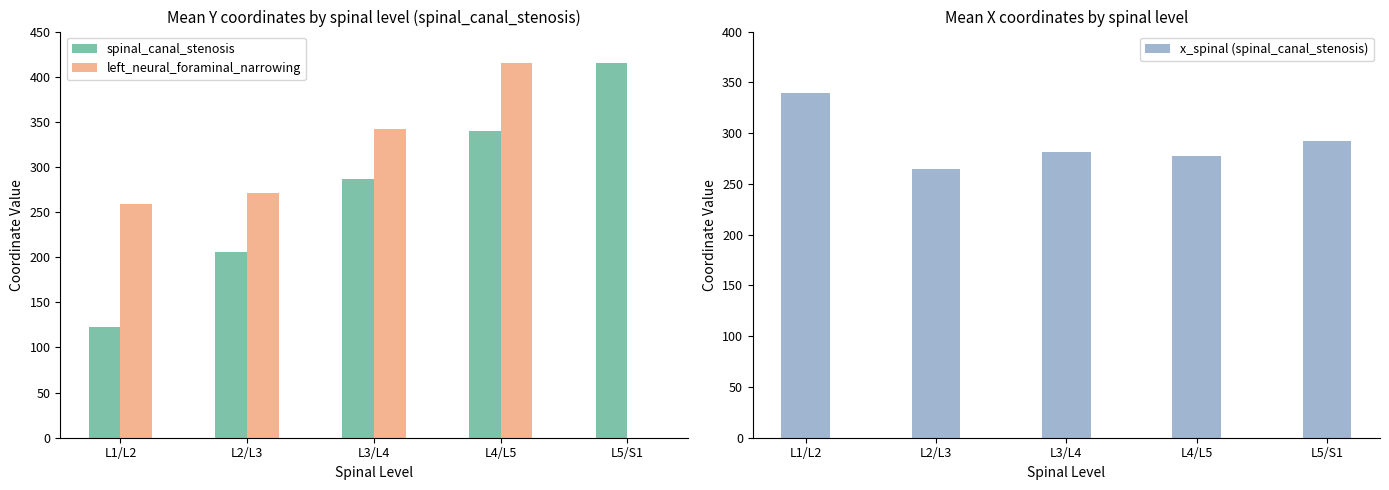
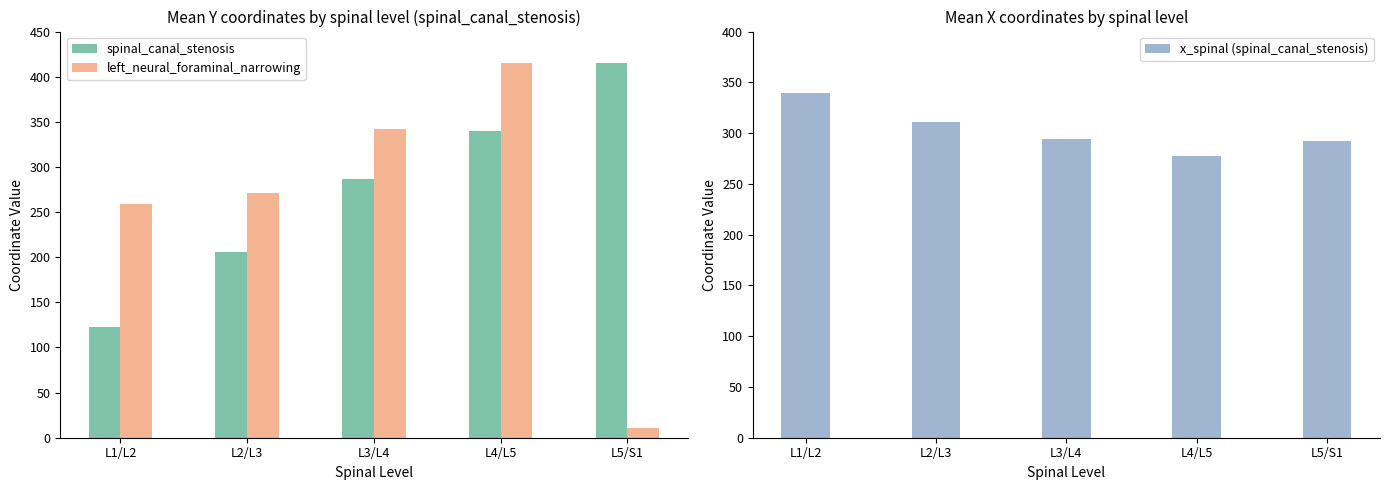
  {
    "Mean Y coordinates by spinal level (spinal_canal_stenosis)": {
      "spinal_canal_stenosis": {
        "L1/L2": 120,
        "L2/L3": 210,
        "L3/L4": 290,
        "L4/L5": 340,
        "L5/S1": 420
      },
      "left_neural_foraminal_narrowing": {
        "L1/L2": 260,
        "L2/L3": 270,
        "L3/L4": 340,
        "L4/L5": 420,
-       "L5/S1": 0
+       "L5/S1": 10
      }
    },
    "Mean X coordinates by spinal level": {
      "L1/L2": 339,
-     "L2/L3": 265,
-     "L3/L4": 282,
+     "L2/L3": 311,
+     "L3/L4": 294,
      "L4/L5": 278,
      "L5/S1": 293
    }
  }
